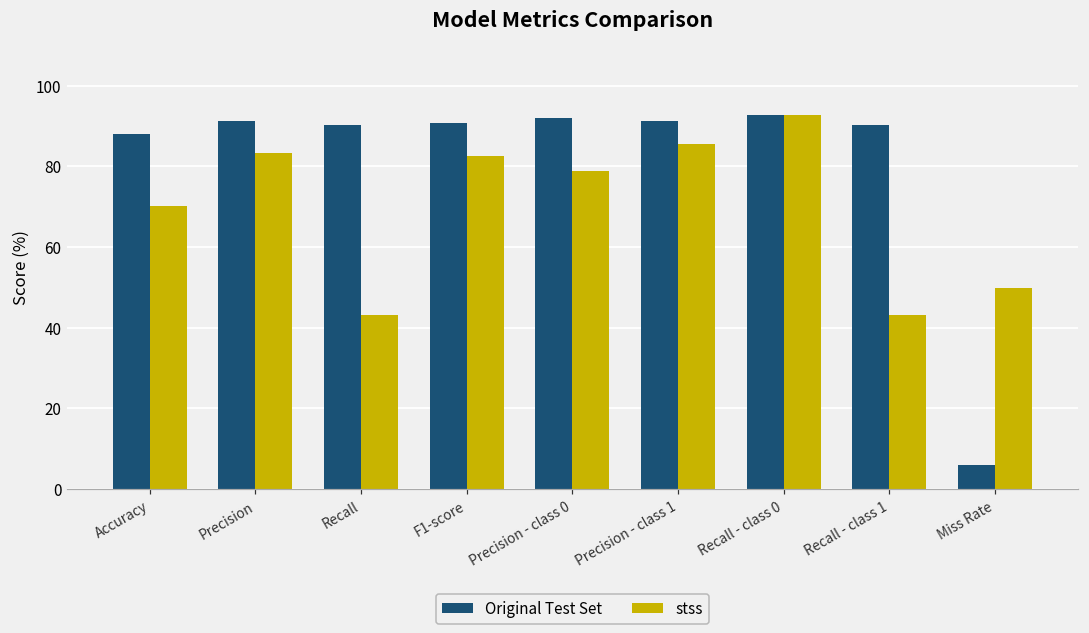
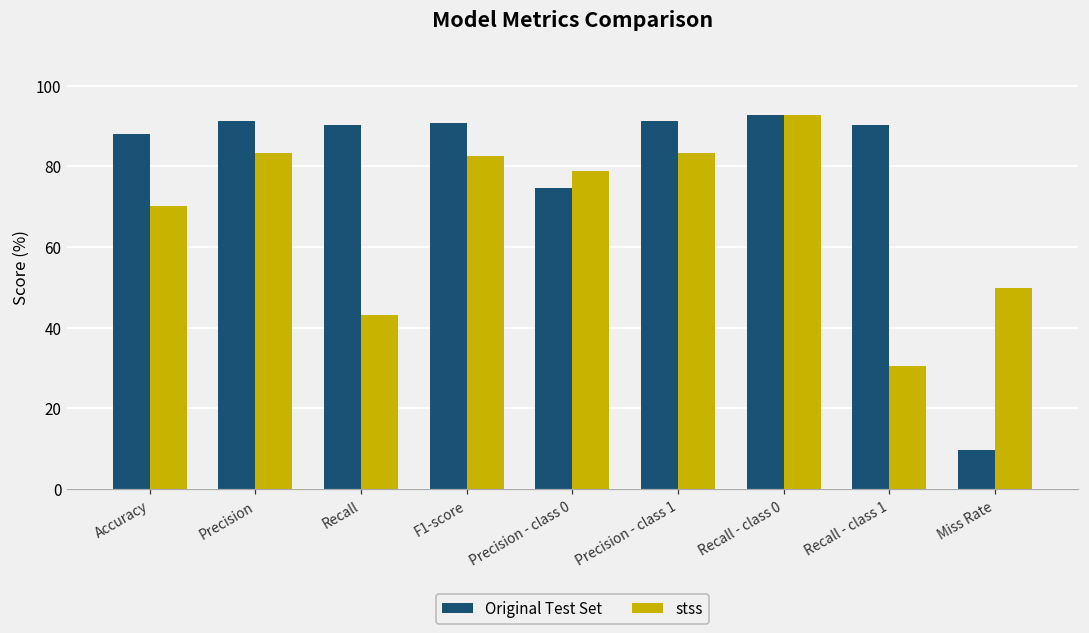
  {
    "Original Test Set": {
      "Accuracy": 88,
      "Precision": 91,
      "Recall": 90,
      "F1-score": 91,
-     "Precision - class 0": 92,
+     "Precision - class 0": 75,
      "Precision - class 1": 91,
      "Recall - class 0": 93,
      "Recall - class 1": 90,
-     "Miss Rate": 6
+     "Miss Rate": 10
    },
    "stss": {
      "Accuracy": 70,
      "Precision": 83,
      "Recall": 43,
      "F1-score": 83,
      "Precision - class 0": 79,
-     "Precision - class 1": 86,
+     "Precision - class 1": 83,
      "Recall - class 0": 93,
-     "Recall - class 1": 43,
+     "Recall - class 1": 31,
      "Miss Rate": 50
    }
  }
